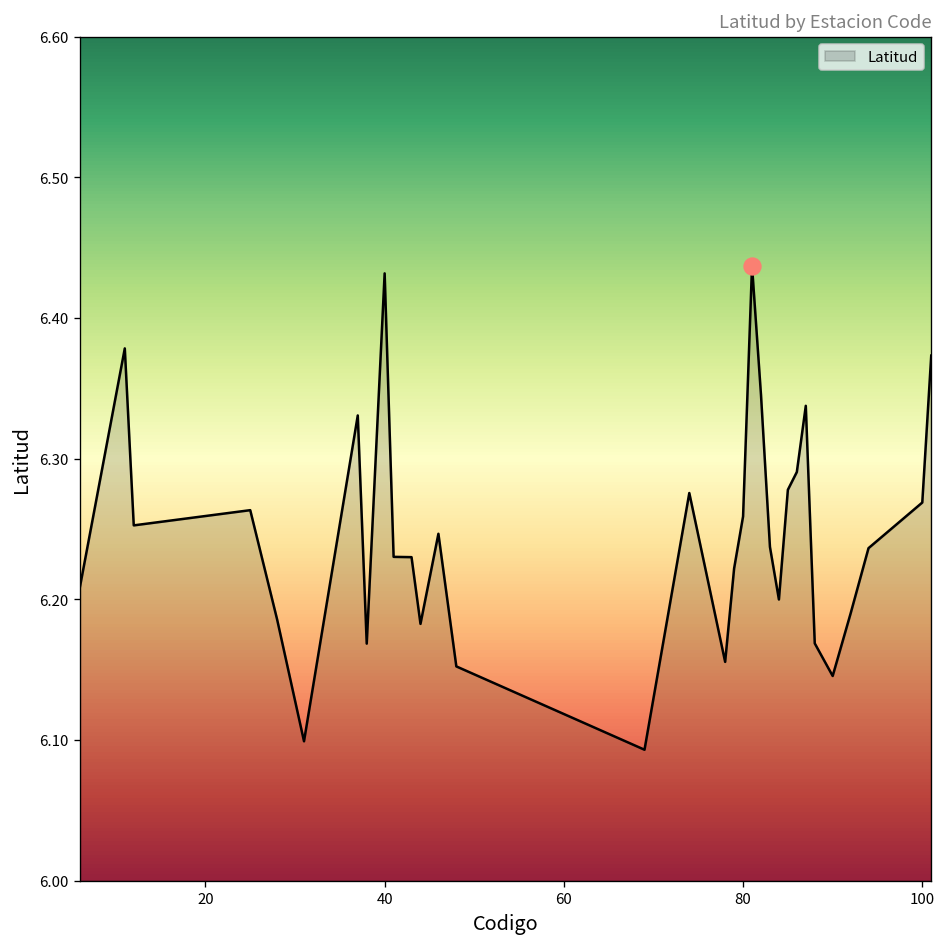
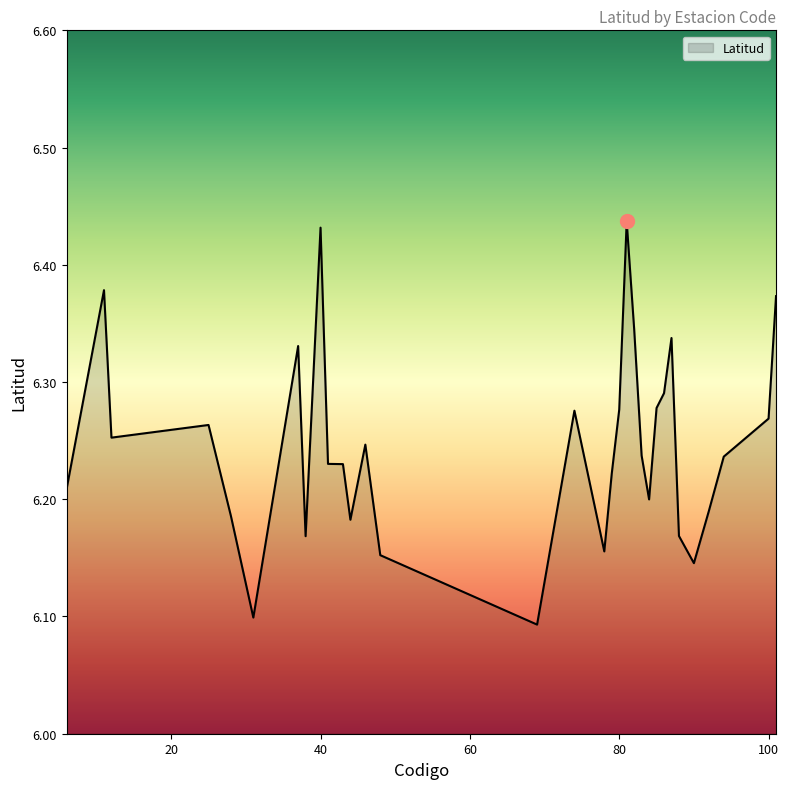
  {
    "Latitud": {
      "40": 6.432,
-     "80": 6.259,
+     "80": 6.276,
      "100": 6.269
    }
  }
